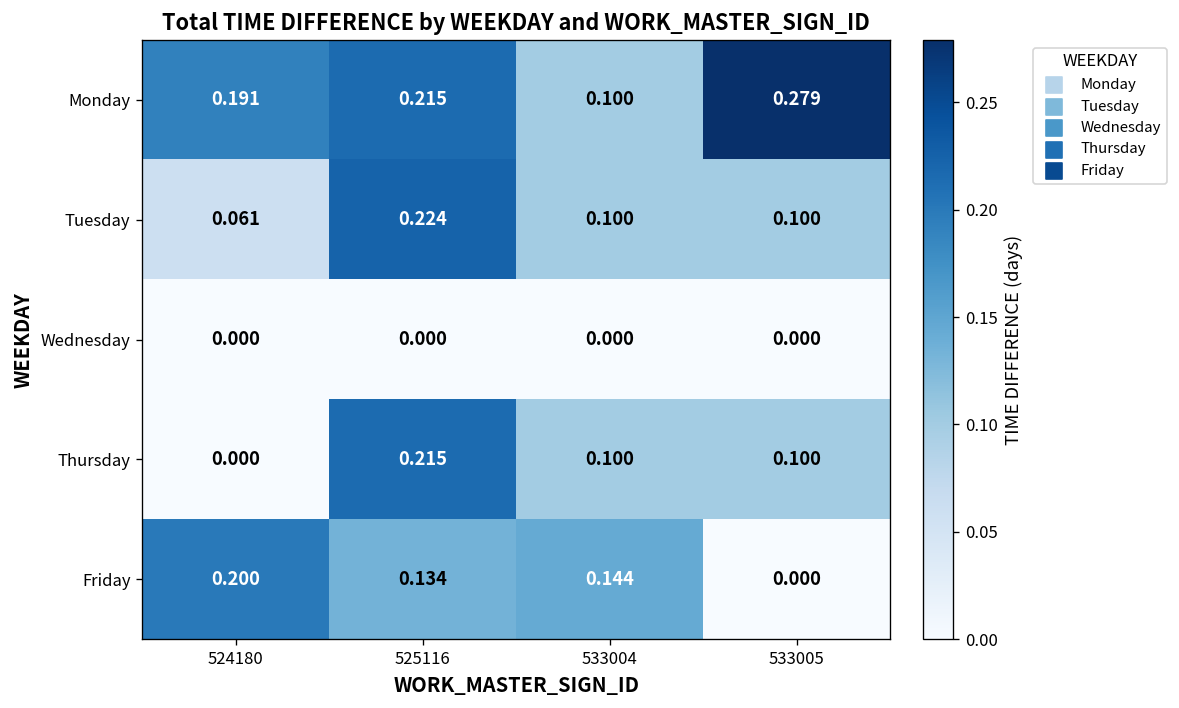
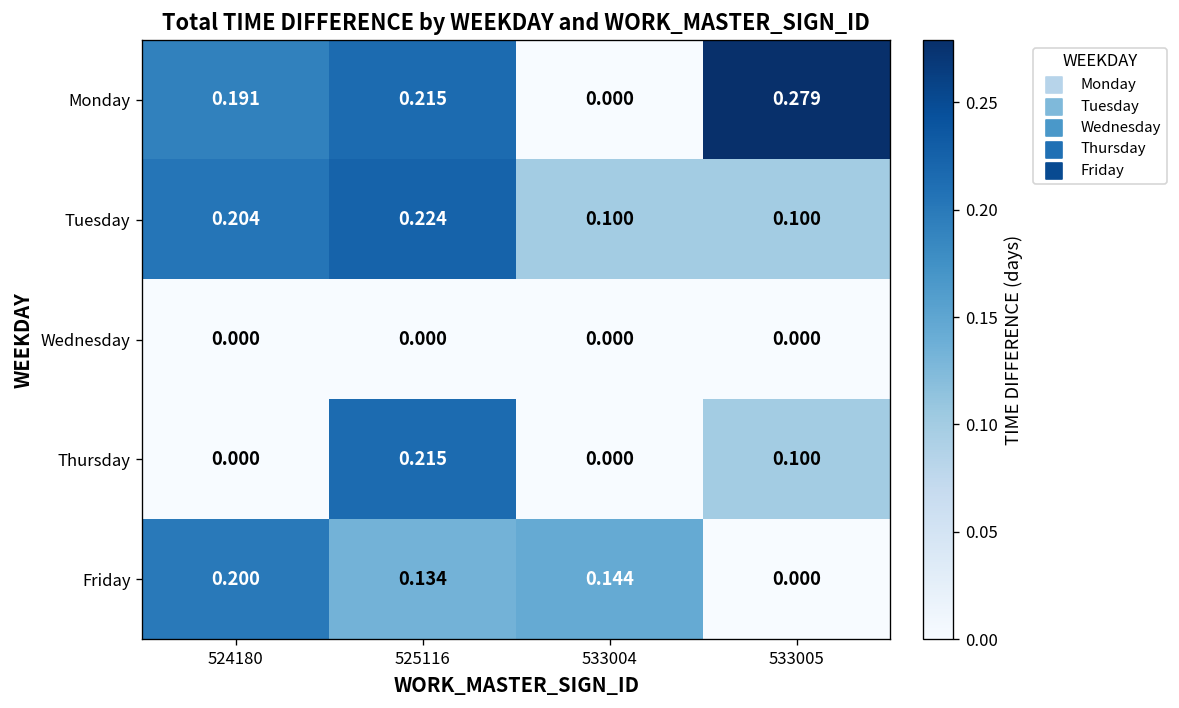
  {
    "Monday": {
      "524180": 0.191,
      "525116": 0.215,
-     "533004": 0.100,
+     "533004": 0.000,
      "533005": 0.279
    },
    "Tuesday": {
-     "524180": 0.061,
+     "524180": 0.204,
      "525116": 0.224,
      "533004": 0.100,
      "533005": 0.100
    },
    "Wednesday": {
      "524180": 0.000,
      "525116": 0.000,
      "533004": 0.000,
      "533005": 0.000
    },
    "Thursday": {
      "524180": 0.000,
      "525116": 0.215,
-     "533004": 0.100,
+     "533004": 0.000,
      "533005": 0.100
    },
    "Friday": {
      "524180": 0.200,
      "525116": 0.134,
      "533004": 0.144,
      "533005": 0.000
    }
  }
